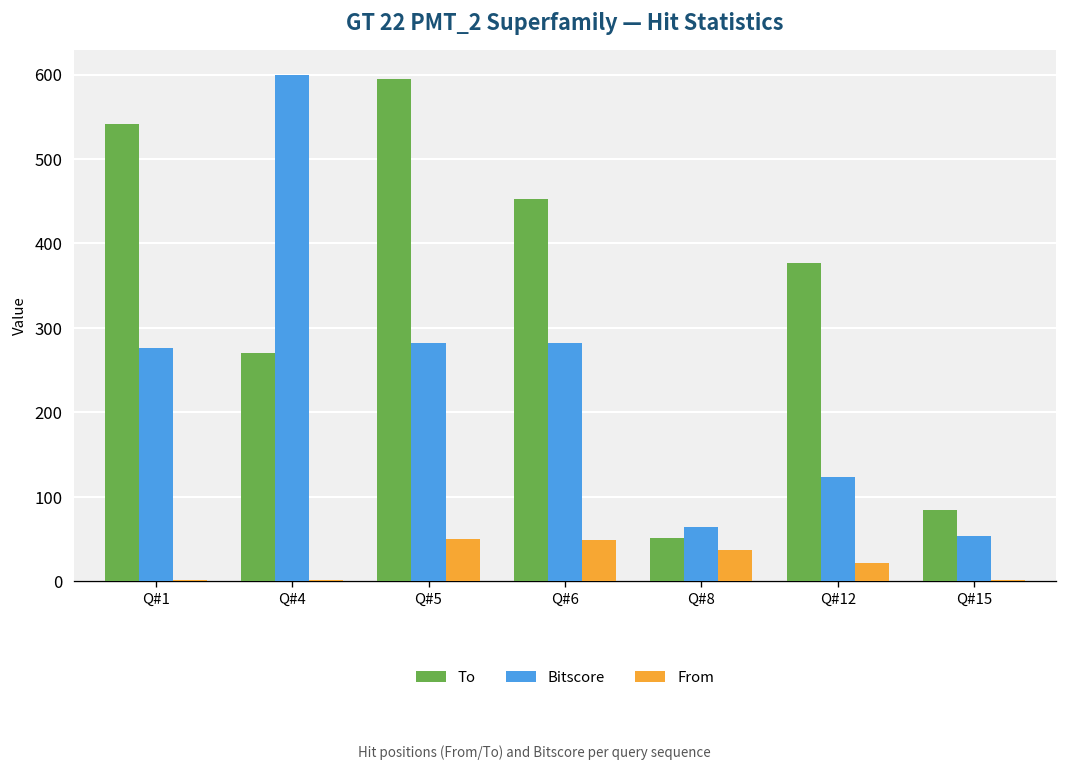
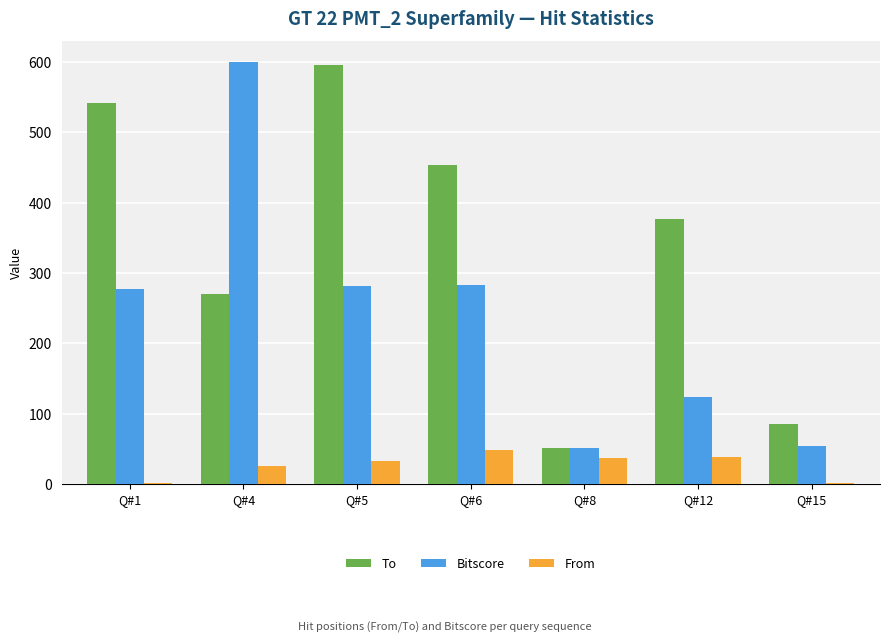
  {
    "To": {
      "Q#1": 540,
      "Q#4": 270,
      "Q#5": 600,
      "Q#6": 450,
      "Q#8": 50,
      "Q#12": 380,
      "Q#15": 90
    },
    "Bitscore": {
      "Q#1": 280,
      "Q#4": 600,
      "Q#5": 280,
      "Q#6": 280,
-     "Q#8": 60,
+     "Q#8": 50,
      "Q#12": 120,
      "Q#15": 50
    },
    "From": {
-     "Q#4": 0,
-     "Q#5": 50,
+     "Q#4": 30,
+     "Q#5": 30,
      "Q#6": 50,
      "Q#8": 40,
-     "Q#12": 20
+     "Q#12": 40
    }
  }
